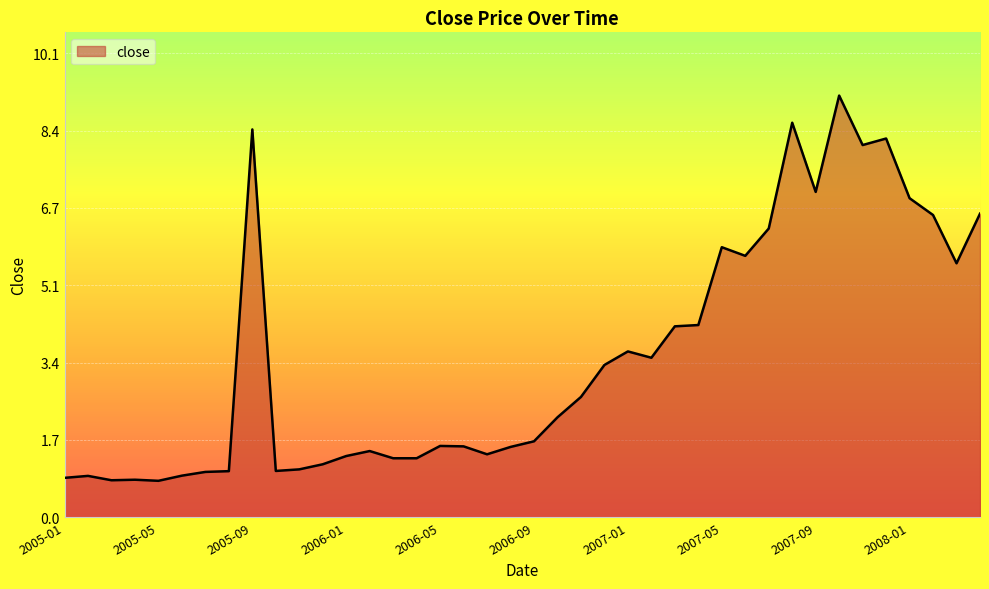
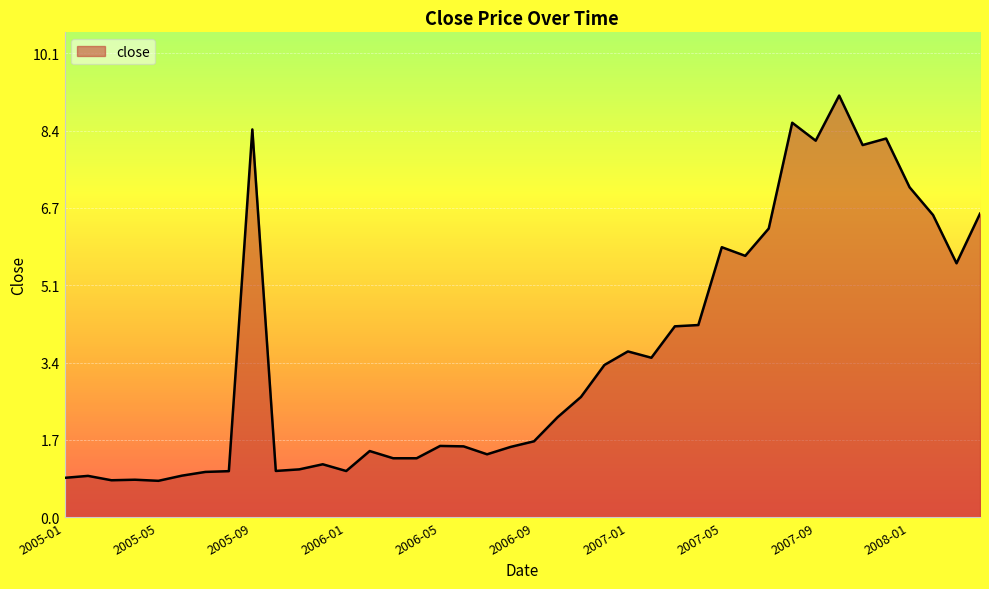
  {
    "2005-01": 0.9,
    "2005-05": 0.8,
    "2005-09": 8.5,
-   "2006-01": 1.3,
+   "2006-01": 1.0,
    "2006-05": 1.6,
    "2006-09": 1.7,
    "2007-01": 3.6,
    "2007-05": 5.9,
-   "2007-09": 7.1,
-   "2008-01": 7.0
+   "2007-09": 8.2,
+   "2008-01": 7.2
  }
